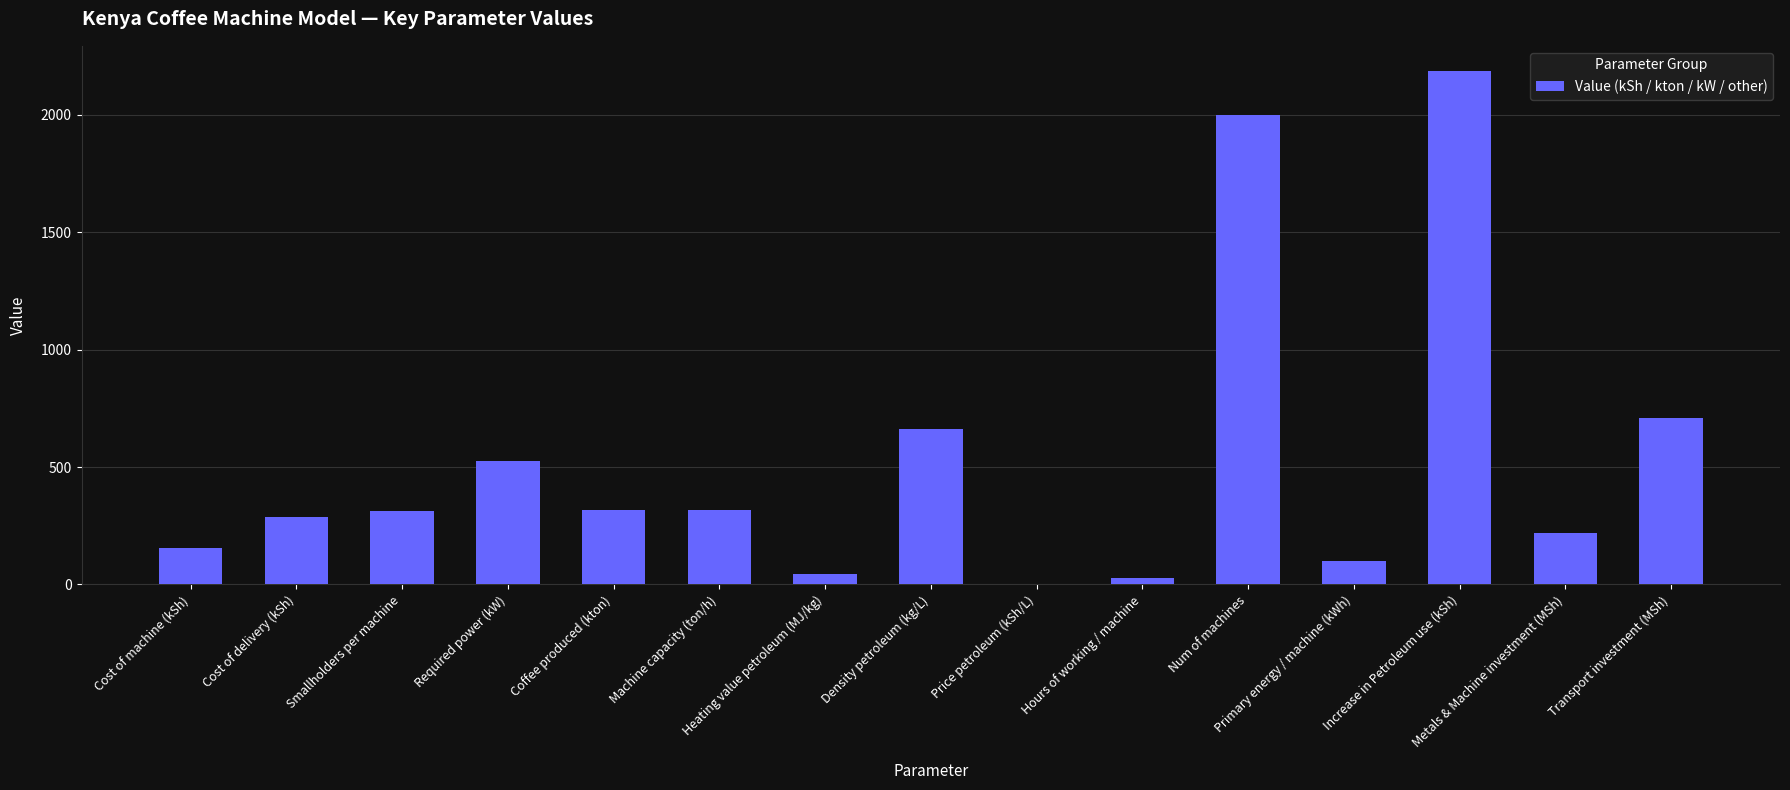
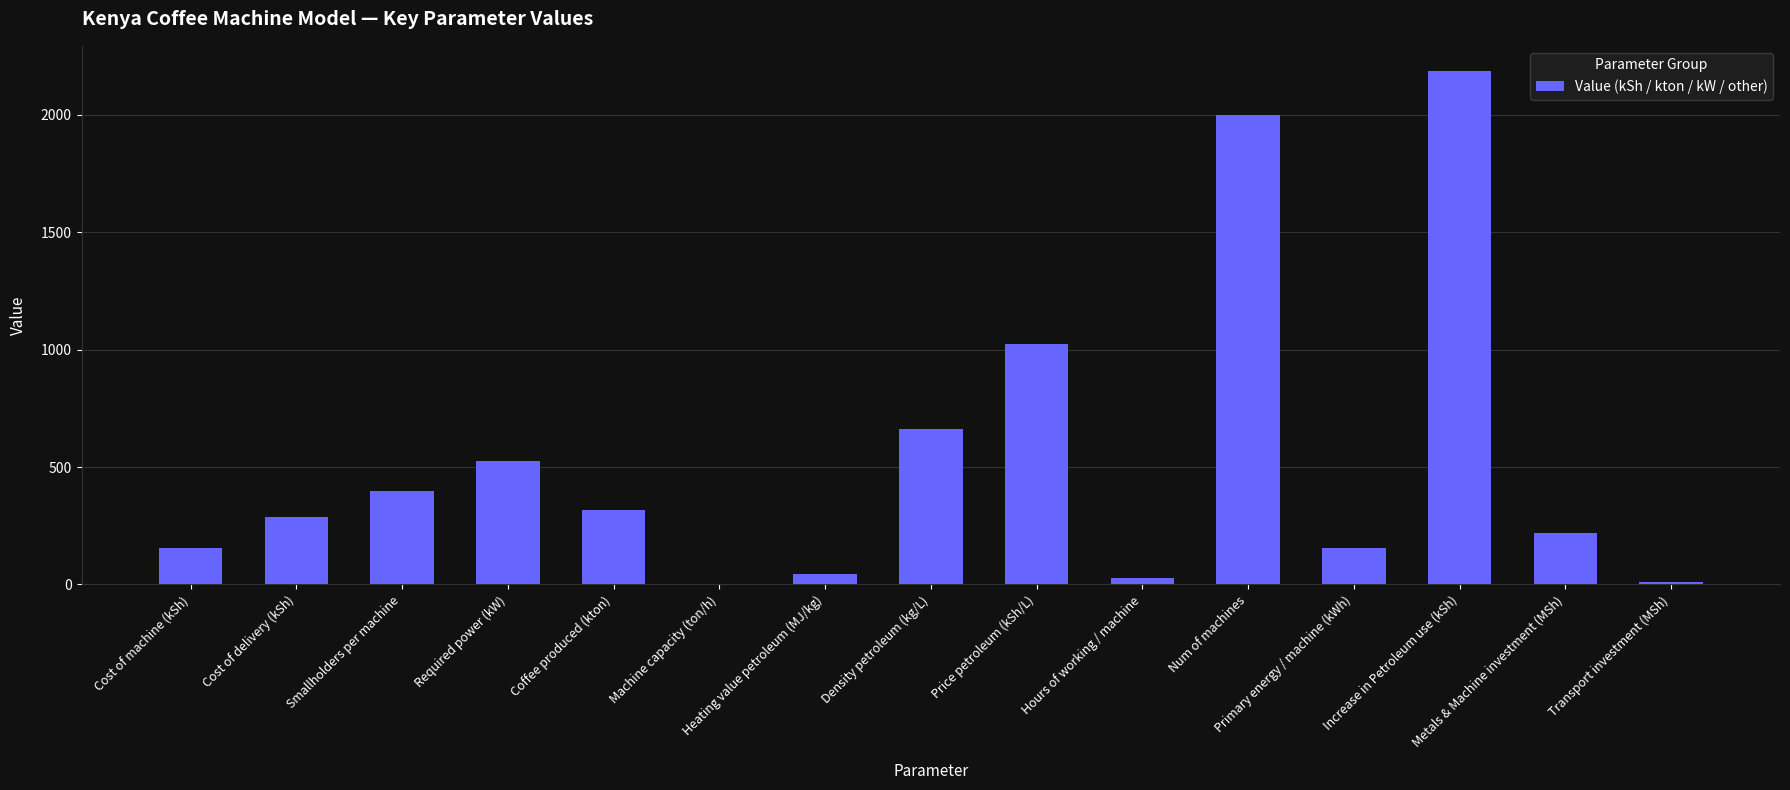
  {
    "Cost of machine (kSh)": 160,
    "Cost of delivery (kSh)": 290,
-   "Smallholders per machine": 310,
+   "Smallholders per machine": 400,
    "Required power (kW)": 520,
    "Coffee produced (kton)": 320,
-   "Machine capacity (ton/h)": 320,
+   "Machine capacity (ton/h)": 0,
    "Heating value petroleum (MJ/kg)": 50,
    "Density petroleum (kg/L)": 660,
-   "Price petroleum (kSh/L)": 0,
+   "Price petroleum (kSh/L)": 1020,
    "Hours of working / machine": 30,
    "Num of machines": 2000,
-   "Primary energy / machine (kWh)": 100,
+   "Primary energy / machine (kWh)": 160,
    "Increase in Petroleum use (kSh)": 2180,
    "Metals & Machine investment (MSh)": 220,
-   "Transport investment (MSh)": 710
+   "Transport investment (MSh)": 10
  }
